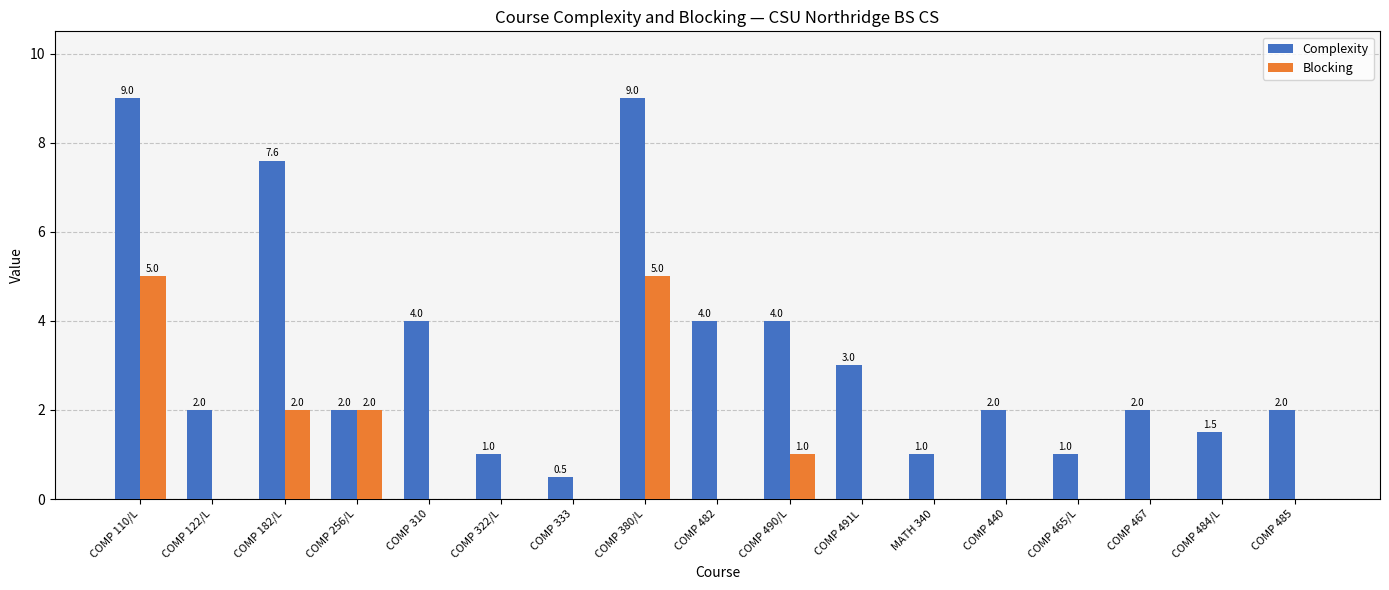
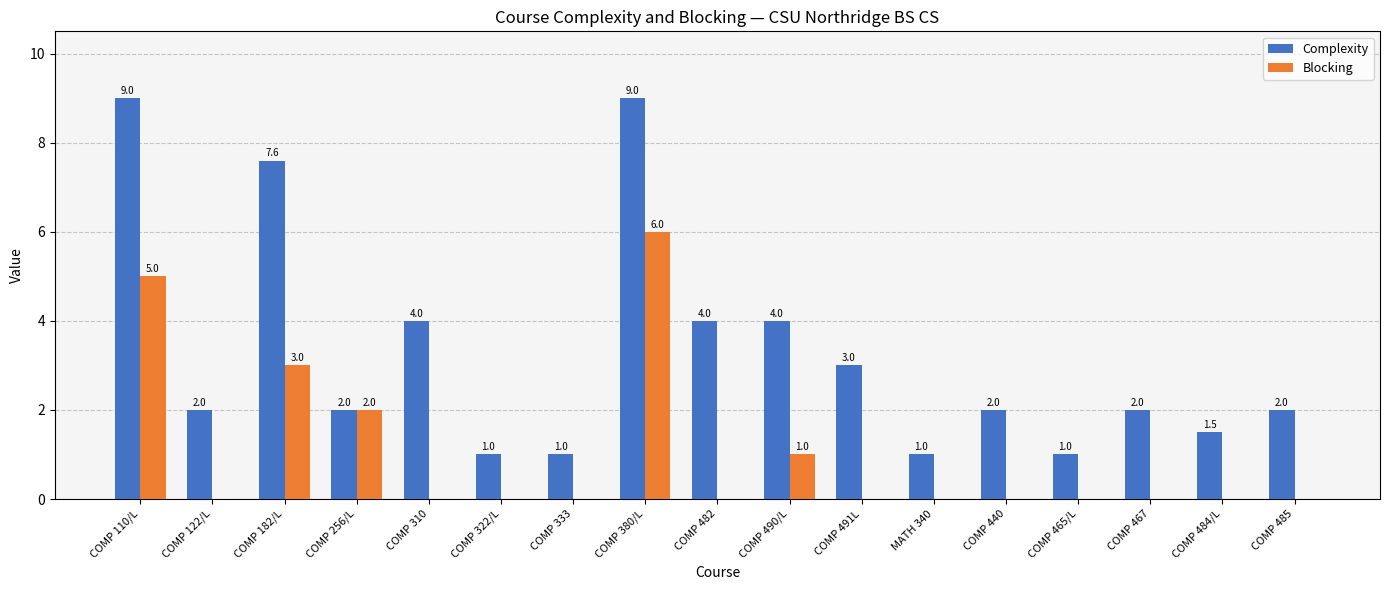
  {
    "Complexity": {
      "COMP 110/L": 9.0,
      "COMP 122/L": 2.0,
      "COMP 182/L": 7.6,
      "COMP 256/L": 2.0,
      "COMP 310": 4.0,
      "COMP 322/L": 1.0,
-     "COMP 333": 0.5,
+     "COMP 333": 1.0,
      "COMP 380/L": 9.0,
      "COMP 482": 4.0,
      "COMP 490/L": 4.0,
      "COMP 491L": 3.0,
      "MATH 340": 1.0,
      "COMP 440": 2.0,
      "COMP 465/L": 1.0,
      "COMP 467": 2.0,
      "COMP 484/L": 1.5,
      "COMP 485": 2.0
    },
    "Blocking": {
      "COMP 110/L": 5.0,
-     "COMP 182/L": 2.0,
+     "COMP 182/L": 3.0,
      "COMP 256/L": 2.0,
-     "COMP 380/L": 5.0,
+     "COMP 380/L": 6.0,
      "COMP 490/L": 1.0
    }
  }
